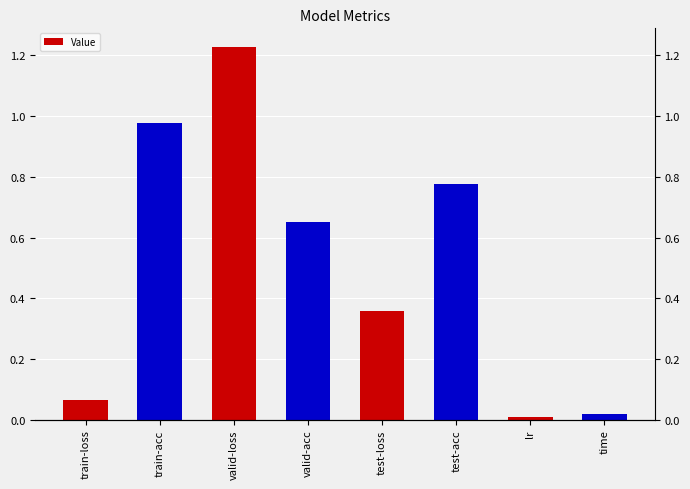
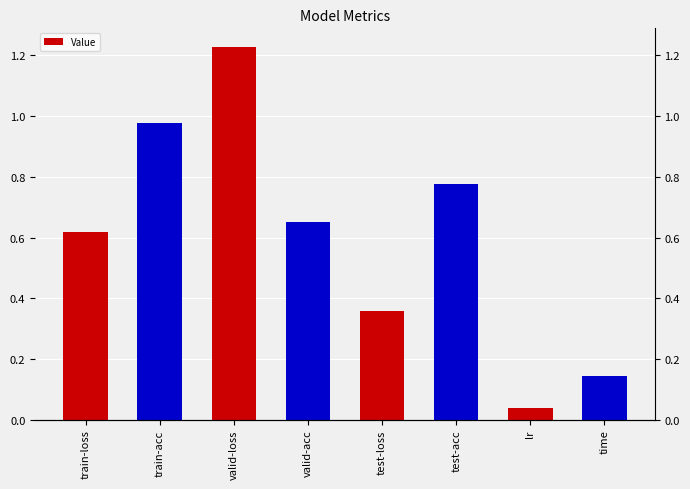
  {
-   "train-loss": 0.06,
+   "train-loss": 0.62,
    "train-acc": 0.98,
    "valid-loss": 1.23,
    "valid-acc": 0.65,
    "test-loss": 0.36,
    "test-acc": 0.78,
-   "lr": 0.01,
-   "time": 0.02
+   "lr": 0.04,
+   "time": 0.14
  }
